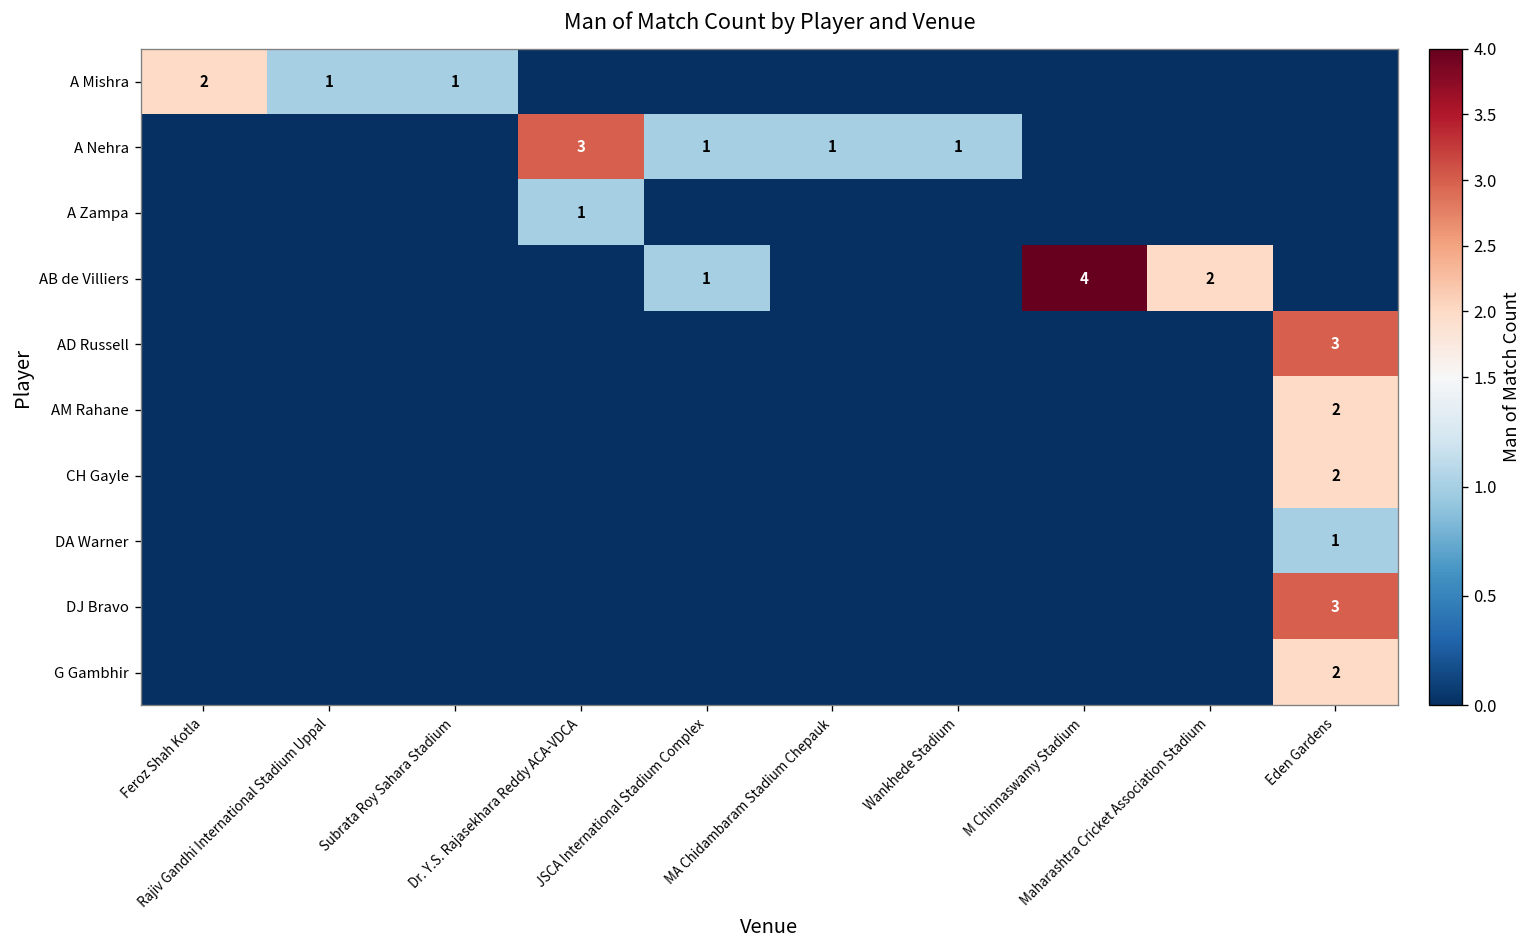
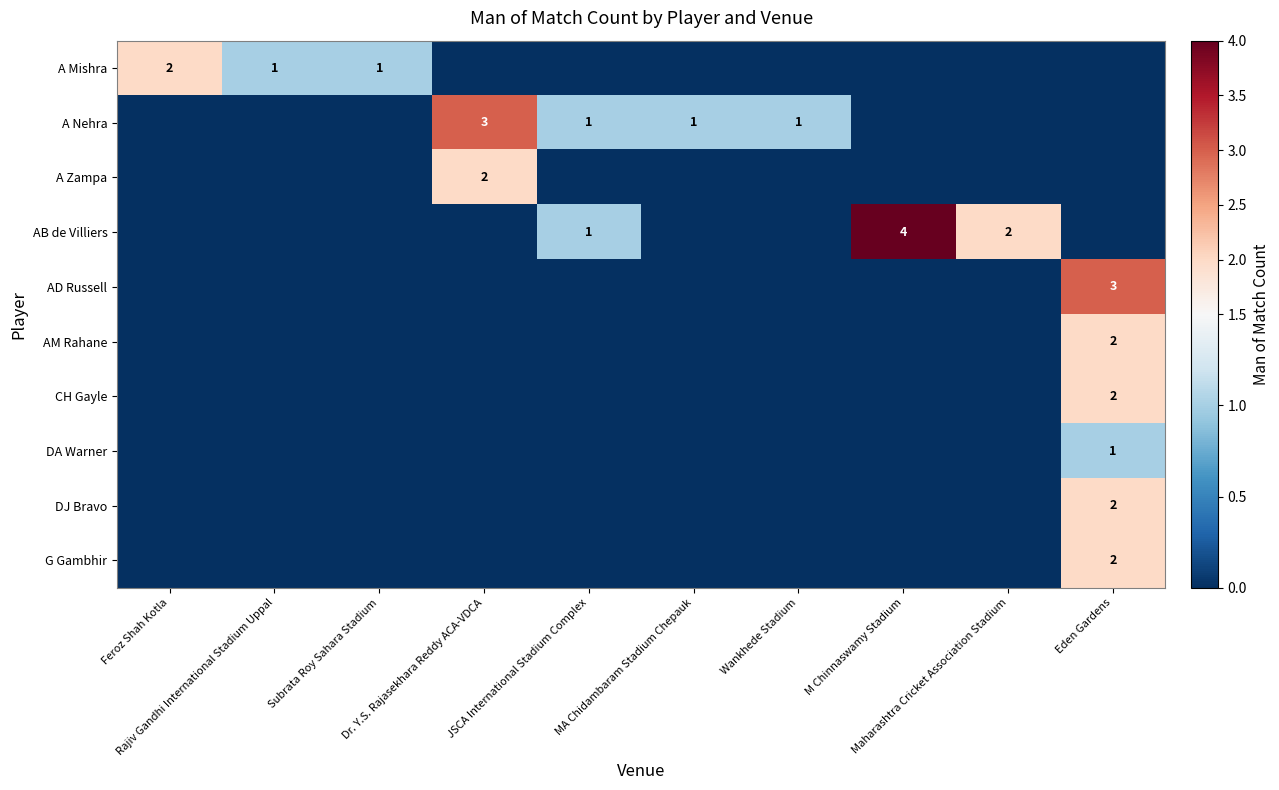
  {
    "A Mishra": {
      "Feroz Shah Kotla": 2,
      "Rajiv Gandhi International Stadium Uppal": 1,
      "Subrata Roy Sahara Stadium": 1
    },
    "A Nehra": {
      "Dr. Y.S. Rajasekhara Reddy ACA-VDCA": 3,
      "JSCA International Stadium Complex": 1,
      "MA Chidambaram Stadium Chepauk": 1,
      "Wankhede Stadium": 1
    },
    "A Zampa": {
-     "Dr. Y.S. Rajasekhara Reddy ACA-VDCA": 1
+     "Dr. Y.S. Rajasekhara Reddy ACA-VDCA": 2
    },
    "AB de Villiers": {
      "JSCA International Stadium Complex": 1,
      "M Chinnaswamy Stadium": 4,
      "Maharashtra Cricket Association Stadium": 2
    },
    "AD Russell": {
      "Eden Gardens": 3
    },
    "AM Rahane": {
      "Eden Gardens": 2
    },
    "CH Gayle": {
      "Eden Gardens": 2
    },
    "DA Warner": {
      "Eden Gardens": 1
    },
    "DJ Bravo": {
-     "Eden Gardens": 3
+     "Eden Gardens": 2
    },
    "G Gambhir": {
      "Eden Gardens": 2
    }
  }
